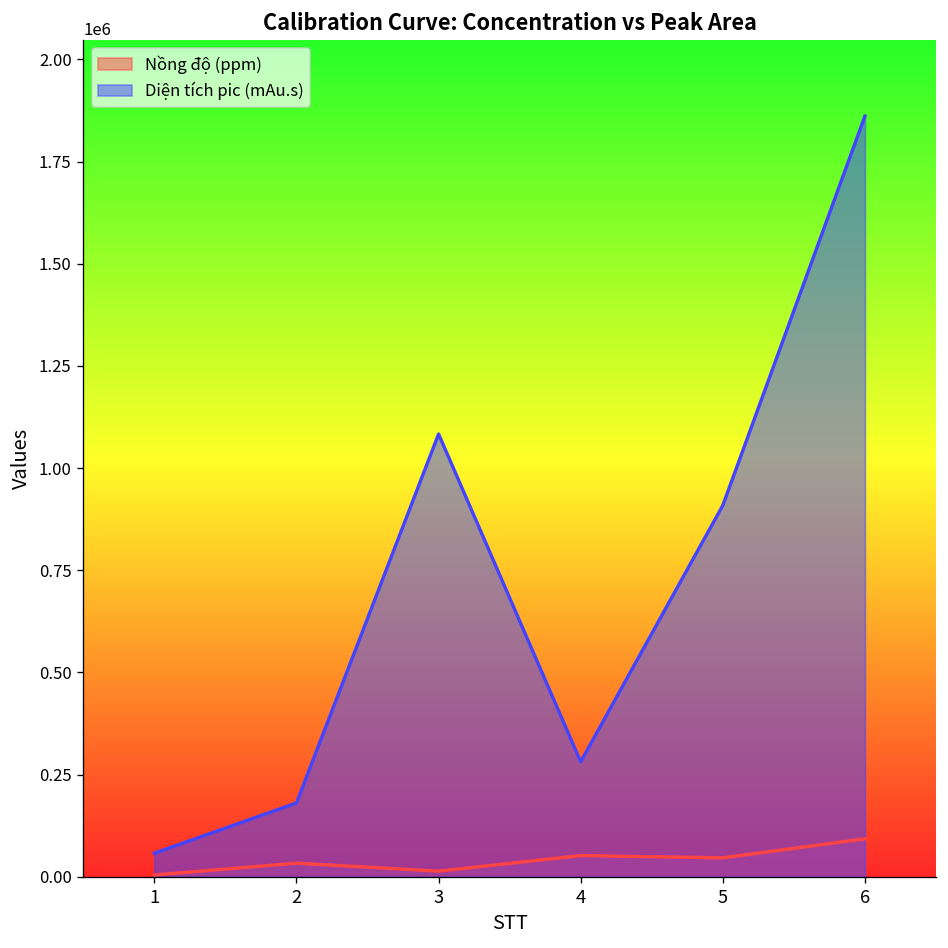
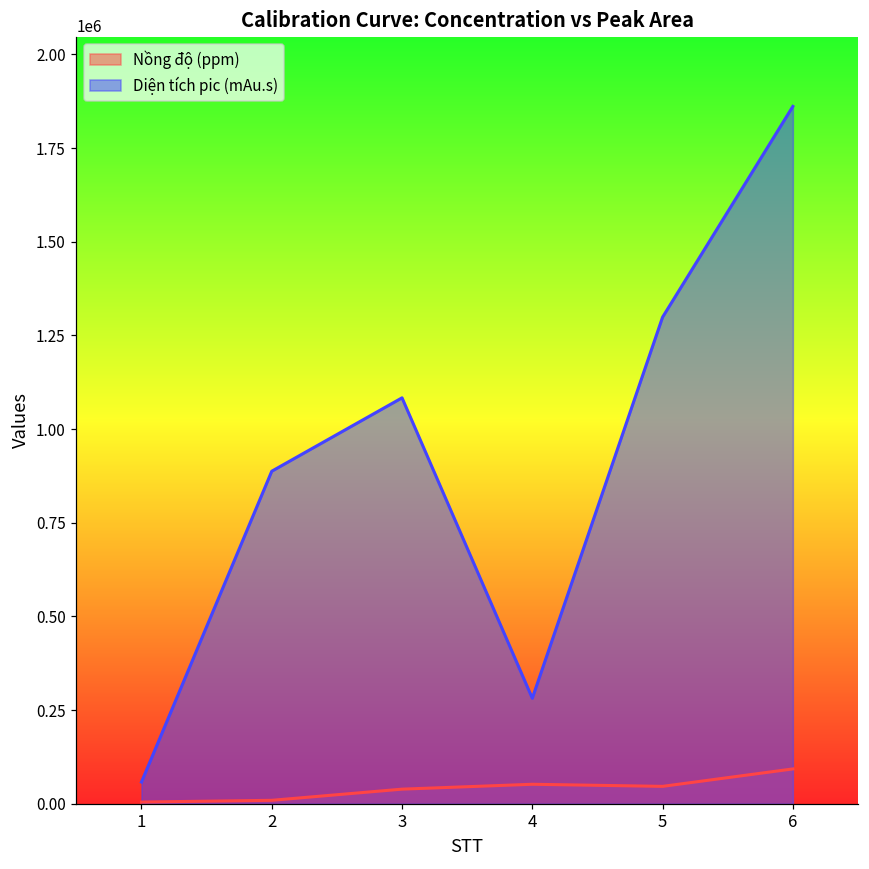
  {
    "Nồng độ (ppm)": {
      "1": 0,
-     "2": 30000,
-     "3": 10000,
+     "2": 10000,
+     "3": 40000,
      "4": 50000,
      "5": 50000,
      "6": 90000
    },
    "Diện tích pic (mAu.s)": {
      "1": 60000,
-     "2": 180000,
+     "2": 890000,
      "3": 1080000,
      "4": 280000,
-     "5": 910000,
+     "5": 1300000,
      "6": 1860000
    }
  }
